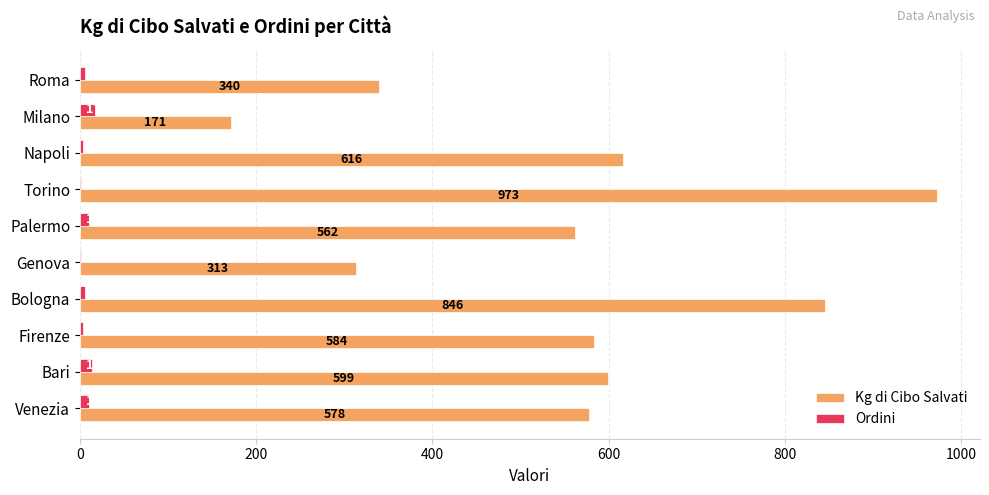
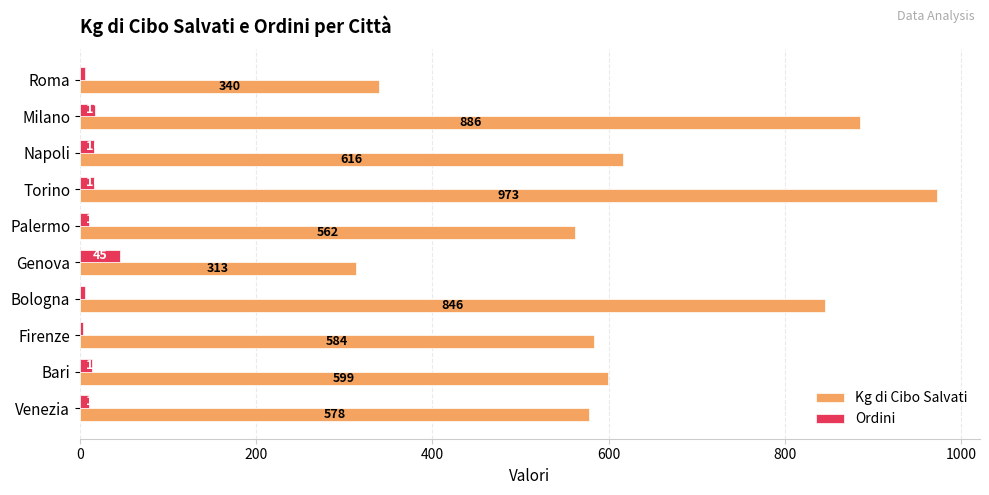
  {
    "Kg di Cibo Salvati": {
      "Roma": 340,
-     "Milano": 171,
+     "Milano": 886,
      "Napoli": 616,
      "Torino": 973,
      "Palermo": 562,
      "Genova": 313,
      "Bologna": 846,
      "Firenze": 584,
      "Bari": 599,
      "Venezia": 578
    },
    "Ordini": {
      "Roma": 10,
      "Milano": 20,
-     "Napoli": 0,
-     "Torino": 0,
+     "Napoli": 20,
+     "Torino": 20,
      "Palermo": 10,
-     "Genova": 0,
+     "Genova": 50,
      "Bologna": 10,
      "Firenze": 0,
      "Bari": 10,
      "Venezia": 10
    }
  }
